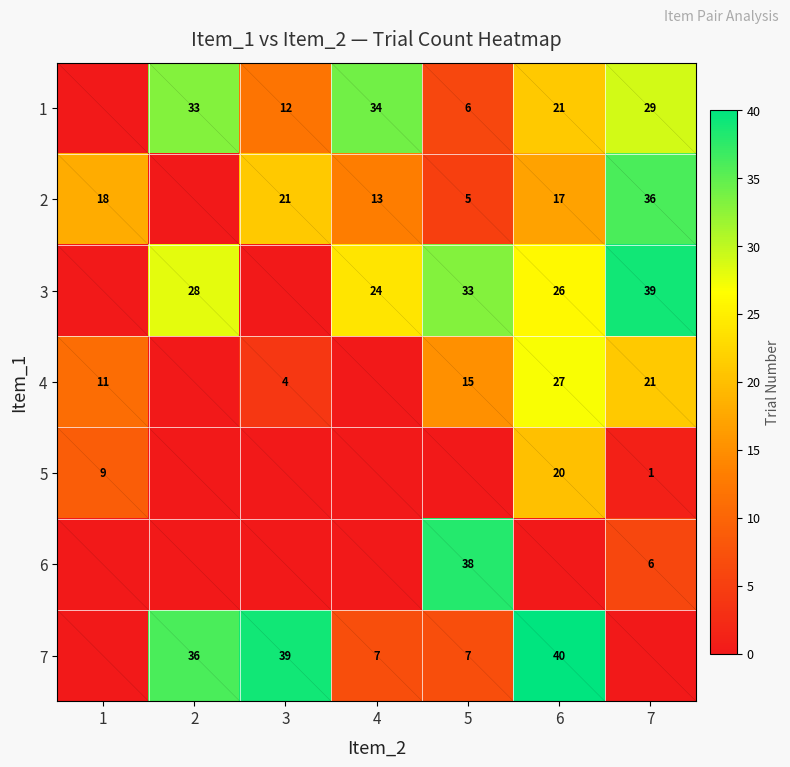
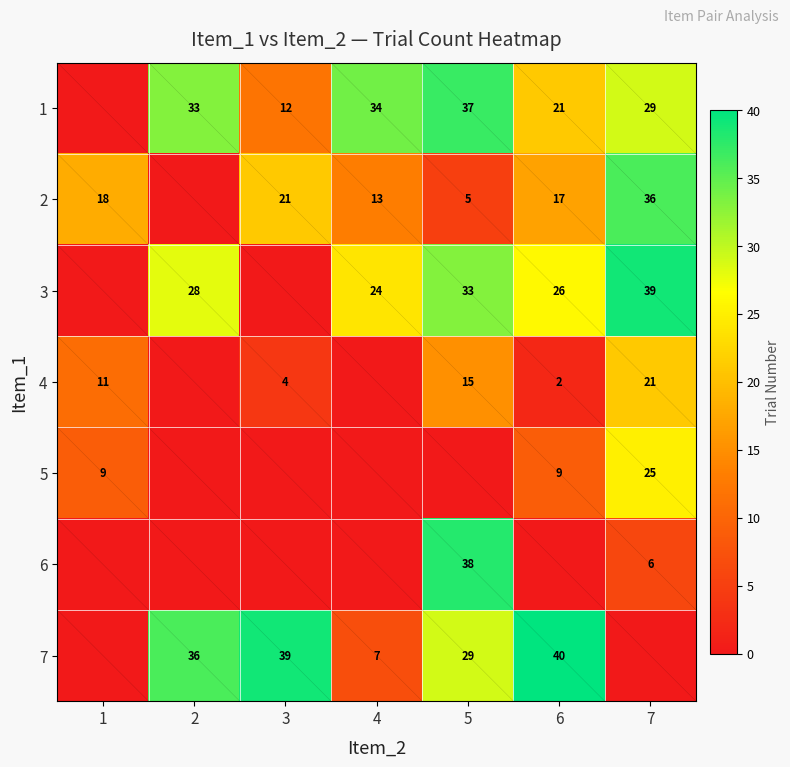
  {
    "1": {
      "2": 33,
      "3": 12,
      "4": 34,
-     "5": 6,
+     "5": 37,
      "6": 21,
      "7": 29
    },
    "2": {
      "1": 18,
      "3": 21,
      "4": 13,
      "5": 5,
      "6": 17,
      "7": 36
    },
    "3": {
      "2": 28,
      "4": 24,
      "5": 33,
      "6": 26,
      "7": 39
    },
    "4": {
      "1": 11,
      "3": 4,
      "5": 15,
-     "6": 27,
+     "6": 2,
      "7": 21
    },
    "5": {
      "1": 9,
-     "6": 20,
-     "7": 1
+     "6": 9,
+     "7": 25
    },
    "6": {
      "5": 38,
      "7": 6
    },
    "7": {
      "2": 36,
      "3": 39,
      "4": 7,
-     "5": 7,
+     "5": 29,
      "6": 40
    }
  }
